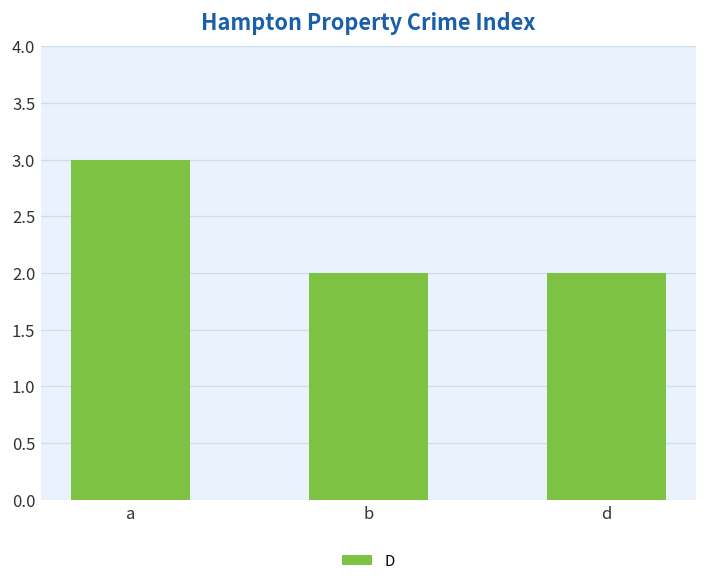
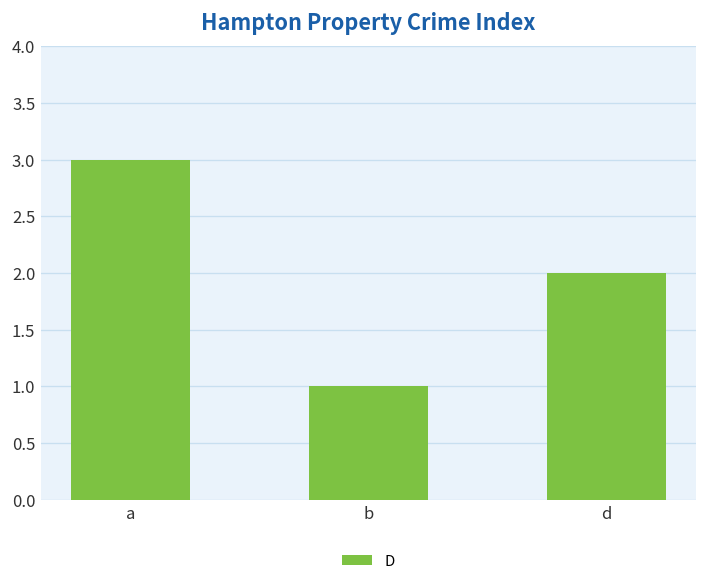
  {
    "a": 3,
-   "b": 2,
+   "b": 1,
    "d": 2
  }
